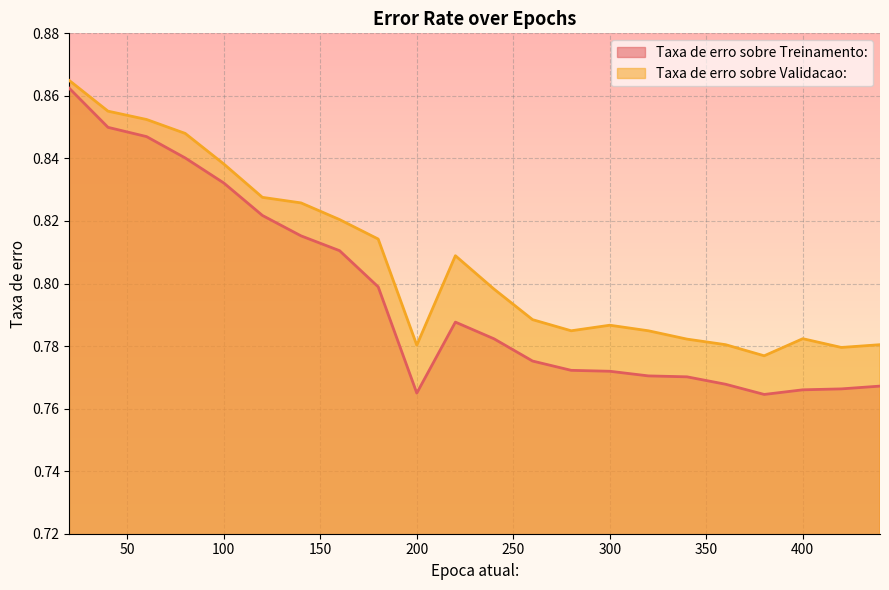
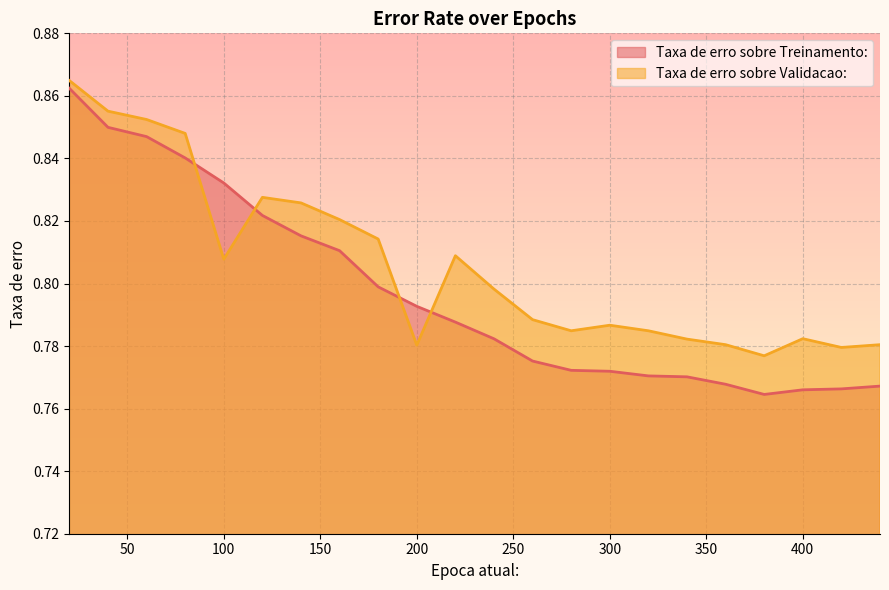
  {
    "Taxa de erro sobre Treinamento:": {
      "100": 0.832,
-     "200": 0.765,
+     "200": 0.793,
      "300": 0.772,
      "400": 0.766
    },
    "Taxa de erro sobre Validacao:": {
-     "100": 0.838,
+     "100": 0.808,
      "200": 0.780,
      "300": 0.787,
      "400": 0.782
    }
  }
